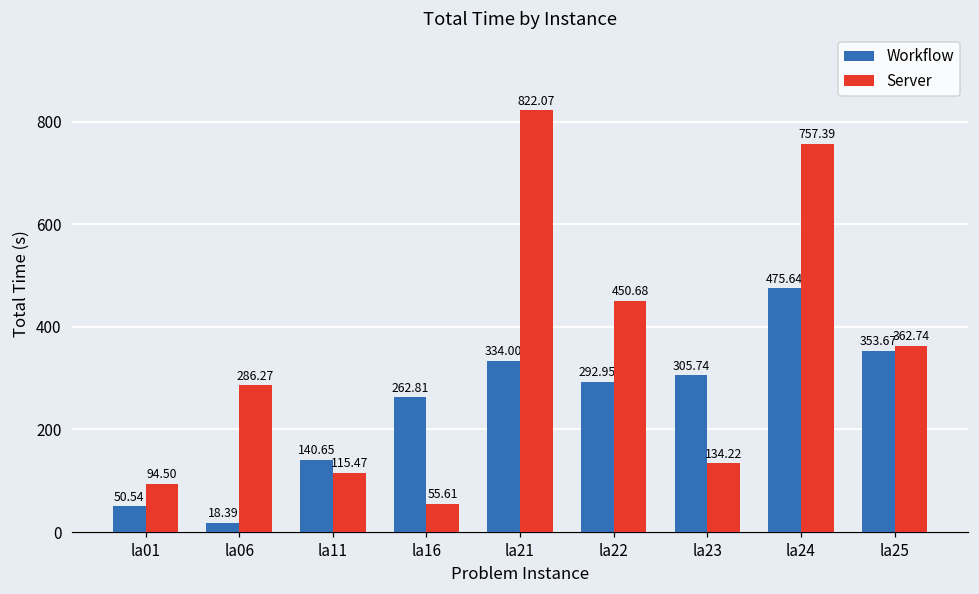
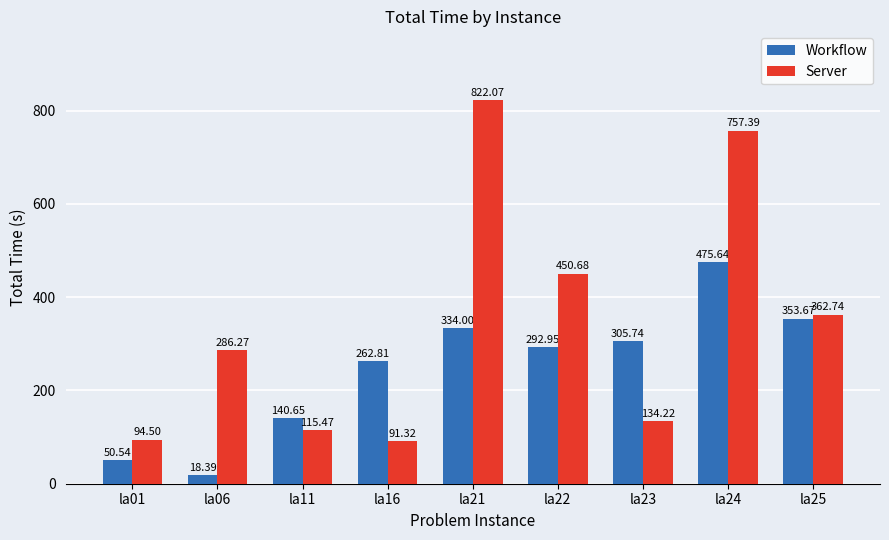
  {
    "Workflow": {
      "la01": 50.54,
      "la06": 18.39,
      "la11": 140.65,
      "la16": 262.81,
      "la21": 334.00,
      "la22": 292.95,
      "la23": 305.74,
      "la24": 475.64,
      "la25": 353.67
    },
    "Server": {
      "la01": 94.50,
      "la06": 286.27,
      "la11": 115.47,
-     "la16": 55.61,
+     "la16": 91.32,
      "la21": 822.07,
      "la22": 450.68,
      "la23": 134.22,
      "la24": 757.39,
      "la25": 362.74
    }
  }
